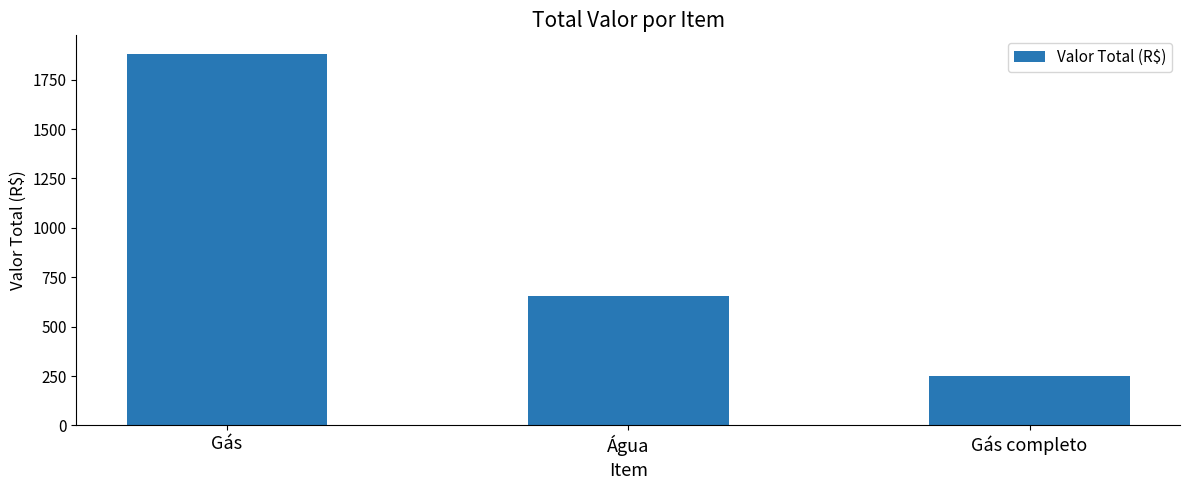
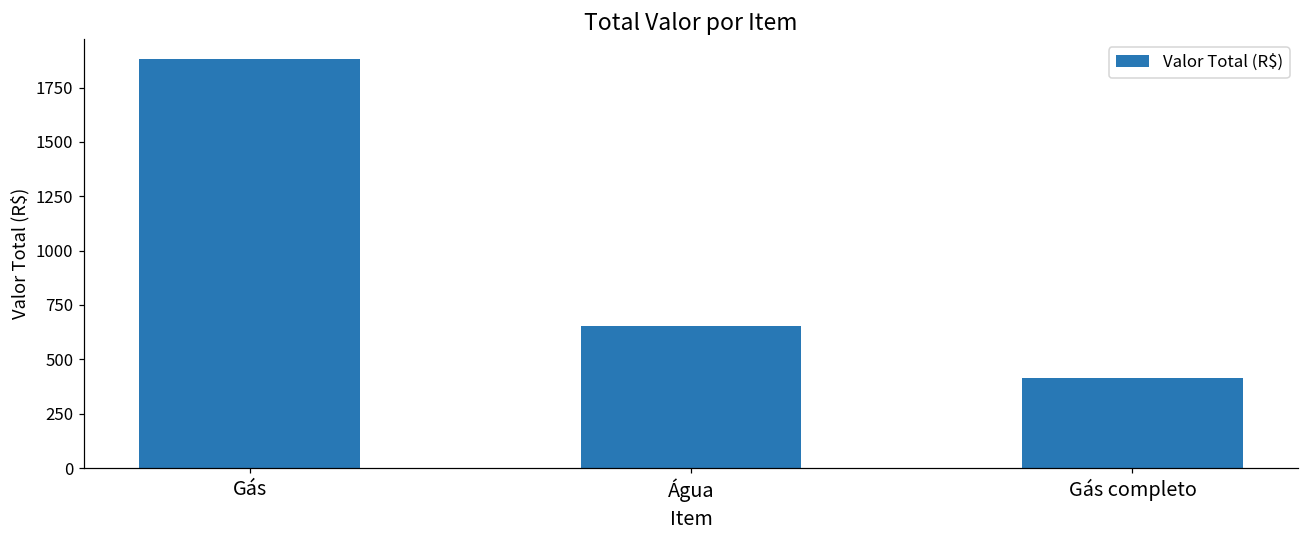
  {
    "Gás": 1880,
    "Água": 650,
-   "Gás completo": 250
+   "Gás completo": 410
  }
